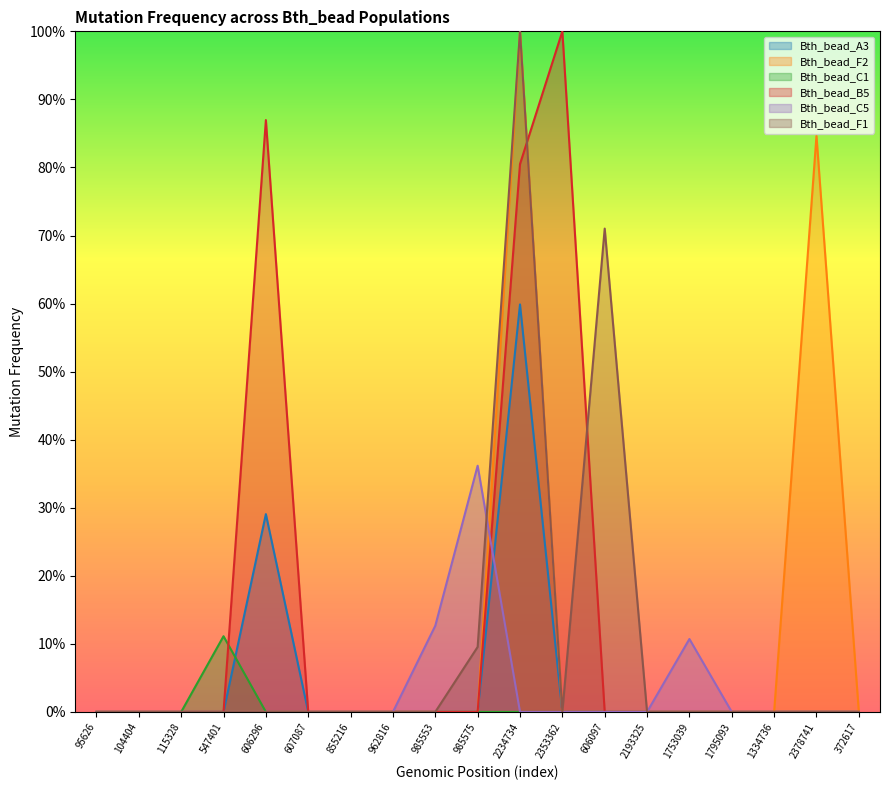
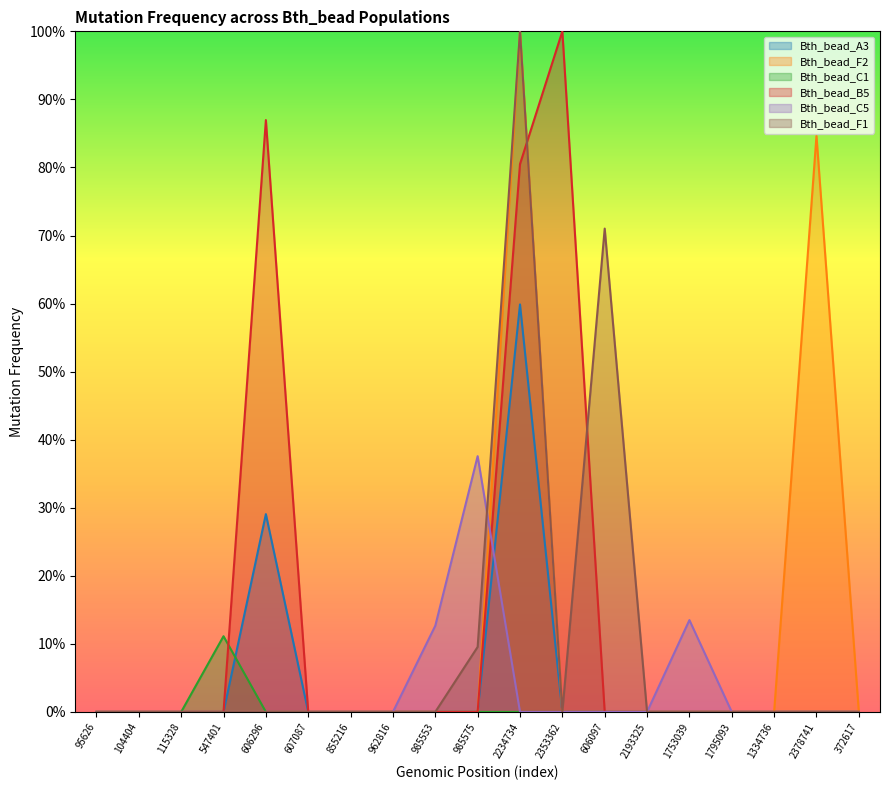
  {
    "Bth_bead_A3": {
      "606296": "29%",
      "2234734": "60%"
    },
    "Bth_bead_C1": {
      "547401": "11%"
    },
    "Bth_bead_C5": {
      "985553": "13%",
-     "985575": "36%",
-     "1753039": "11%"
+     "985575": "38%",
+     "1753039": "13%"
    }
  }
